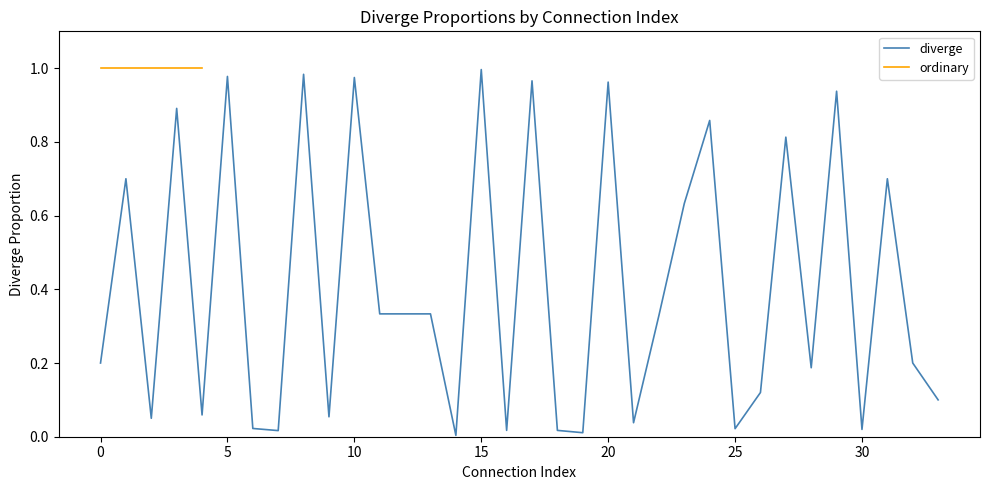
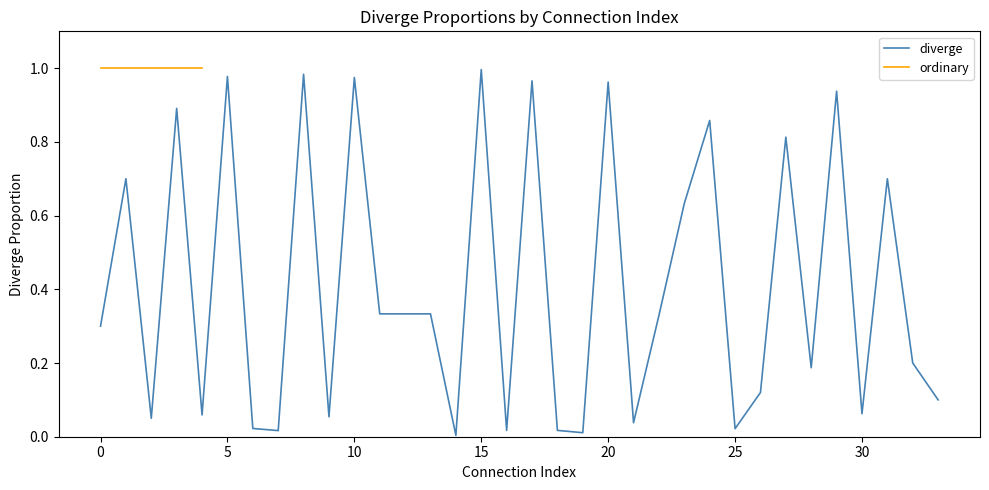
  {
    "diverge": {
-     "0": 0.2,
+     "0": 0.3,
      "5": 0.98,
      "10": 0.97,
      "15": 1.00,
      "20": 0.96,
      "25": 0.02,
-     "30": 0.02
+     "30": 0.06
    },
    "ordinary": {
      "0": 1.00
    }
  }
